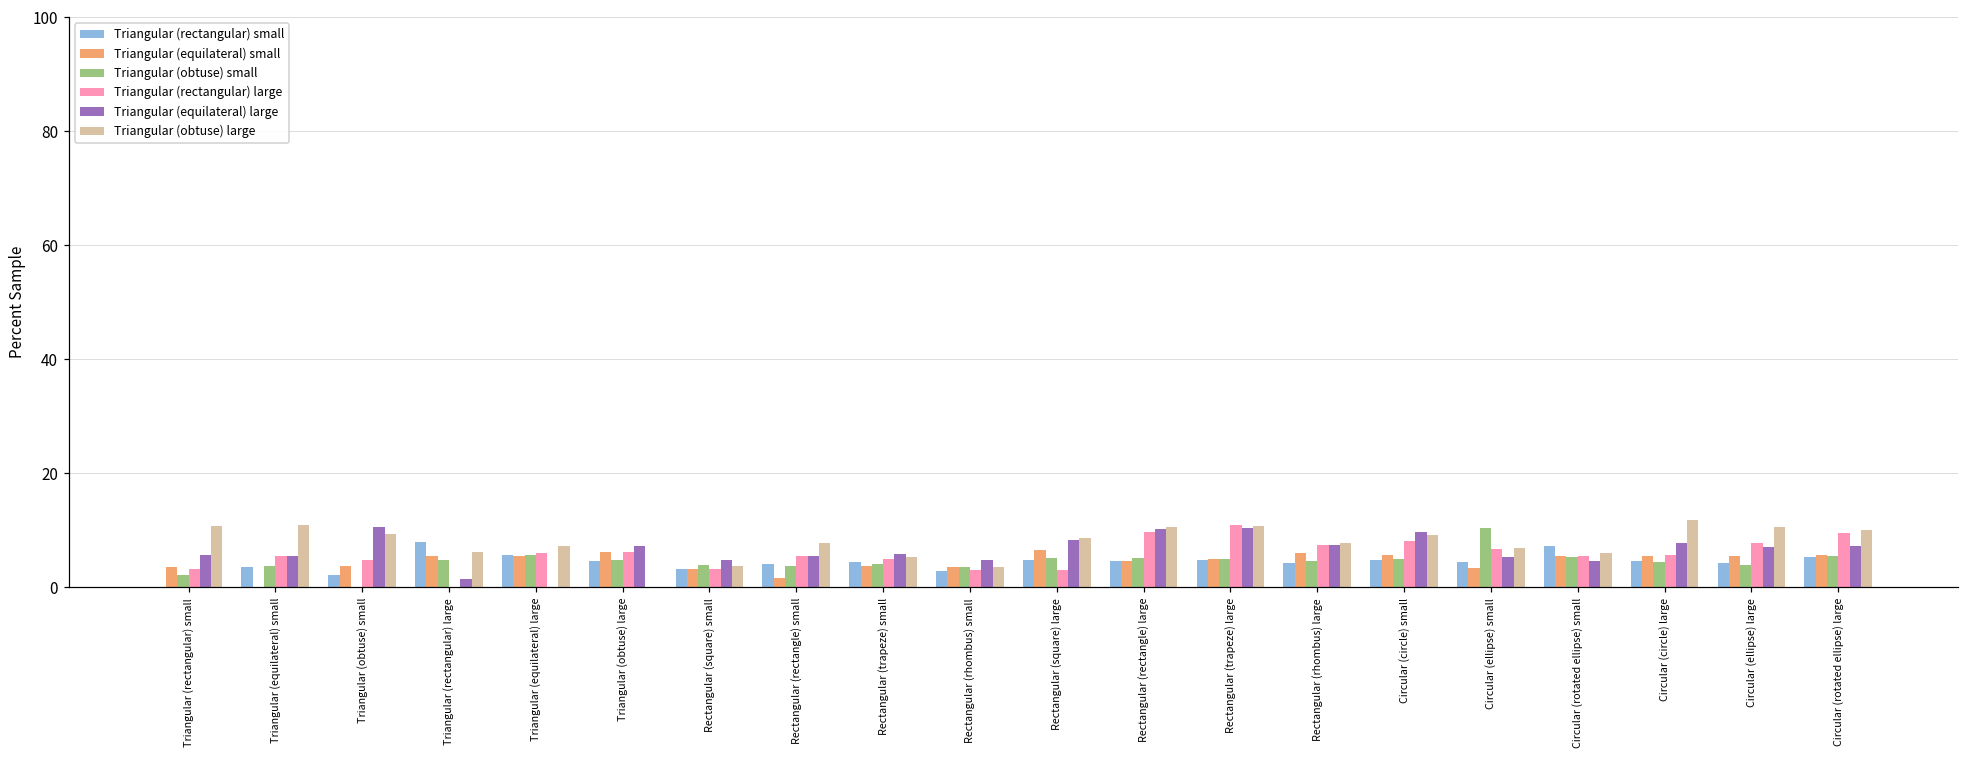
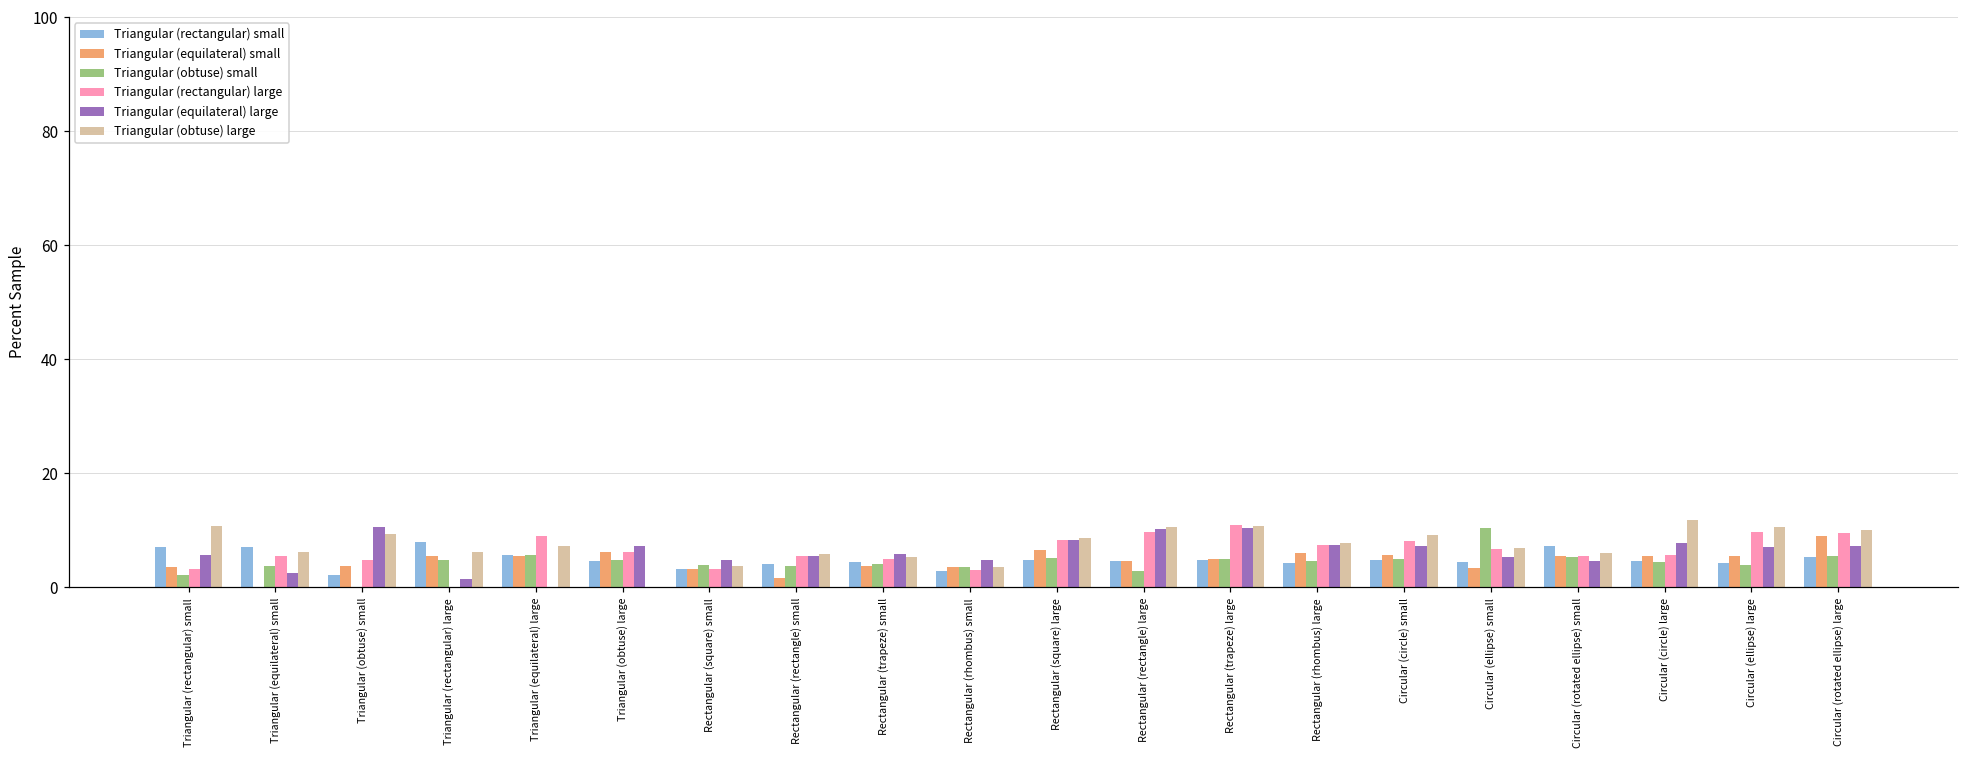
  {
    "Triangular (rectangular) small": {
-     "Triangular (rectangular) small": 0,
-     "Triangular (equilateral) small": 4,
+     "Triangular (rectangular) small": 7,
+     "Triangular (equilateral) small": 7,
      "Triangular (obtuse) small": 2,
      "Triangular (rectangular) large": 8,
      "Triangular (equilateral) large": 6,
      "Triangular (obtuse) large": 5,
      "Rectangular (square) small": 3,
      "Rectangular (rectangle) small": 4,
      "Rectangular (trapeze) small": 4,
      "Rectangular (rhombus) small": 3,
      "Rectangular (square) large": 5,
      "Rectangular (rectangle) large": 5,
      "Rectangular (trapeze) large": 5,
      "Rectangular (rhombus) large": 4,
      "Circular (circle) small": 5,
      "Circular (ellipse) small": 4,
      "Circular (rotated ellipse) small": 7,
      "Circular (circle) large": 5,
      "Circular (ellipse) large": 4,
      "Circular (rotated ellipse) large": 5
    },
    "Triangular (equilateral) small": {
      "Triangular (rectangular) small": 4,
      "Triangular (equilateral) small": 0,
      "Triangular (obtuse) small": 4,
      "Triangular (rectangular) large": 6,
      "Triangular (equilateral) large": 6,
      "Triangular (obtuse) large": 6,
      "Rectangular (square) small": 3,
      "Rectangular (rectangle) small": 2,
      "Rectangular (trapeze) small": 4,
      "Rectangular (rhombus) small": 3,
      "Rectangular (square) large": 7,
      "Rectangular (rectangle) large": 5,
      "Rectangular (trapeze) large": 5,
      "Rectangular (rhombus) large": 6,
      "Circular (circle) small": 6,
      "Circular (ellipse) small": 3,
      "Circular (rotated ellipse) small": 5,
      "Circular (circle) large": 6,
      "Circular (ellipse) large": 5,
-     "Circular (rotated ellipse) large": 6
+     "Circular (rotated ellipse) large": 9
    },
    "Triangular (obtuse) small": {
      "Triangular (rectangular) small": 2,
      "Triangular (equilateral) small": 4,
      "Triangular (obtuse) small": 0,
      "Triangular (rectangular) large": 5,
      "Triangular (equilateral) large": 6,
      "Triangular (obtuse) large": 5,
      "Rectangular (square) small": 4,
      "Rectangular (rectangle) small": 4,
      "Rectangular (trapeze) small": 4,
      "Rectangular (rhombus) small": 4,
      "Rectangular (square) large": 5,
-     "Rectangular (rectangle) large": 5,
+     "Rectangular (rectangle) large": 3,
      "Rectangular (trapeze) large": 5,
      "Rectangular (rhombus) large": 5,
      "Circular (circle) small": 5,
      "Circular (ellipse) small": 10,
      "Circular (rotated ellipse) small": 5,
      "Circular (circle) large": 4,
      "Circular (ellipse) large": 4,
      "Circular (rotated ellipse) large": 6
    },
    "Triangular (rectangular) large": {
      "Triangular (rectangular) small": 3,
      "Triangular (equilateral) small": 6,
      "Triangular (obtuse) small": 5,
      "Triangular (rectangular) large": 0,
-     "Triangular (equilateral) large": 6,
+     "Triangular (equilateral) large": 9,
      "Triangular (obtuse) large": 6,
      "Rectangular (square) small": 3,
      "Rectangular (rectangle) small": 5,
      "Rectangular (trapeze) small": 5,
      "Rectangular (rhombus) small": 3,
-     "Rectangular (square) large": 3,
+     "Rectangular (square) large": 8,
      "Rectangular (rectangle) large": 10,
      "Rectangular (trapeze) large": 11,
      "Rectangular (rhombus) large": 7,
      "Circular (circle) small": 8,
      "Circular (ellipse) small": 7,
      "Circular (rotated ellipse) small": 5,
      "Circular (circle) large": 6,
-     "Circular (ellipse) large": 8,
+     "Circular (ellipse) large": 10,
      "Circular (rotated ellipse) large": 9
    },
    "Triangular (equilateral) large": {
      "Triangular (rectangular) small": 6,
-     "Triangular (equilateral) small": 6,
+     "Triangular (equilateral) small": 3,
      "Triangular (obtuse) small": 11,
      "Triangular (rectangular) large": 1,
      "Triangular (equilateral) large": 0,
      "Triangular (obtuse) large": 7,
      "Rectangular (square) small": 5,
      "Rectangular (rectangle) small": 6,
      "Rectangular (trapeze) small": 6,
      "Rectangular (rhombus) small": 5,
      "Rectangular (square) large": 8,
      "Rectangular (rectangle) large": 10,
      "Rectangular (trapeze) large": 10,
      "Rectangular (rhombus) large": 7,
-     "Circular (circle) small": 10,
+     "Circular (circle) small": 7,
      "Circular (ellipse) small": 5,
      "Circular (rotated ellipse) small": 5,
      "Circular (circle) large": 8,
      "Circular (ellipse) large": 7,
      "Circular (rotated ellipse) large": 7
    },
    "Triangular (obtuse) large": {
      "Triangular (rectangular) small": 11,
-     "Triangular (equilateral) small": 11,
+     "Triangular (equilateral) small": 6,
      "Triangular (obtuse) small": 9,
      "Triangular (rectangular) large": 6,
      "Triangular (equilateral) large": 7,
      "Triangular (obtuse) large": 0,
      "Rectangular (square) small": 4,
-     "Rectangular (rectangle) small": 8,
+     "Rectangular (rectangle) small": 6,
      "Rectangular (trapeze) small": 5,
      "Rectangular (rhombus) small": 4,
      "Rectangular (square) large": 9,
      "Rectangular (rectangle) large": 11,
      "Rectangular (trapeze) large": 11,
      "Rectangular (rhombus) large": 8,
      "Circular (circle) small": 9,
      "Circular (ellipse) small": 7,
      "Circular (rotated ellipse) small": 6,
      "Circular (circle) large": 12,
      "Circular (ellipse) large": 11,
      "Circular (rotated ellipse) large": 10
    }
  }
